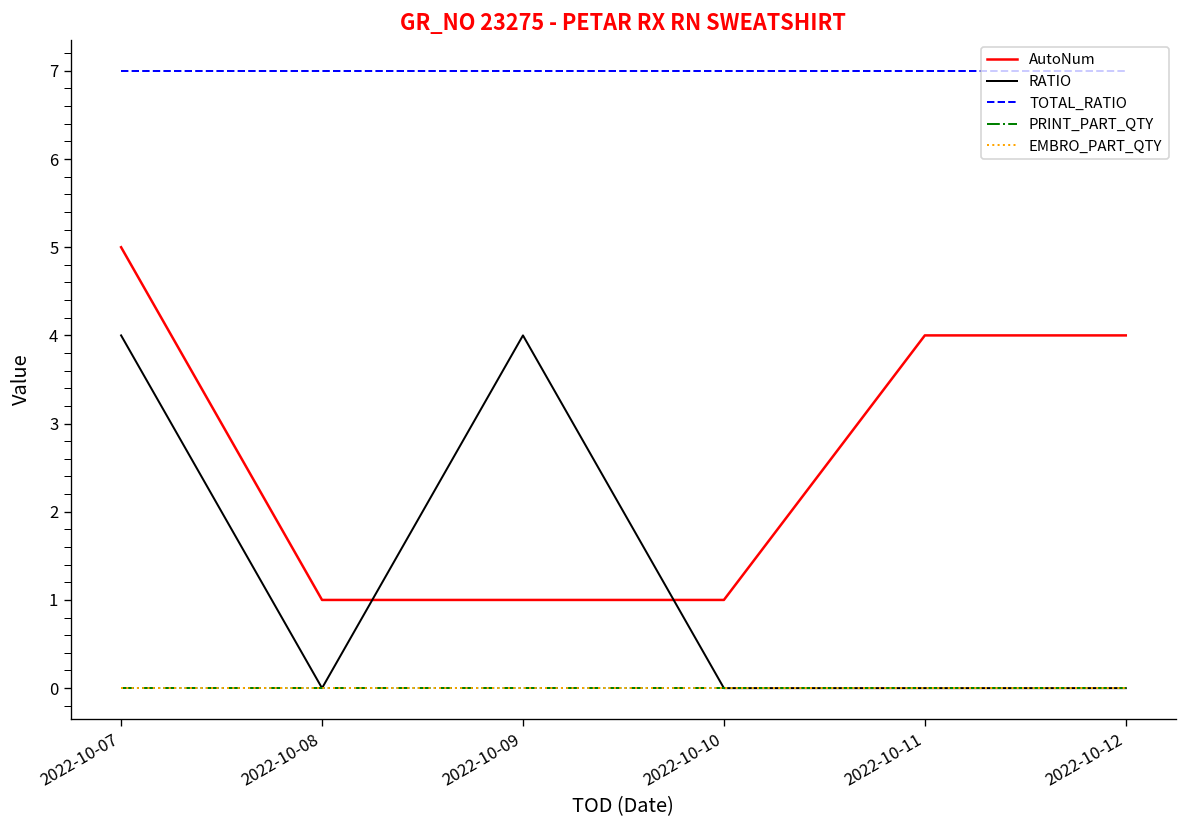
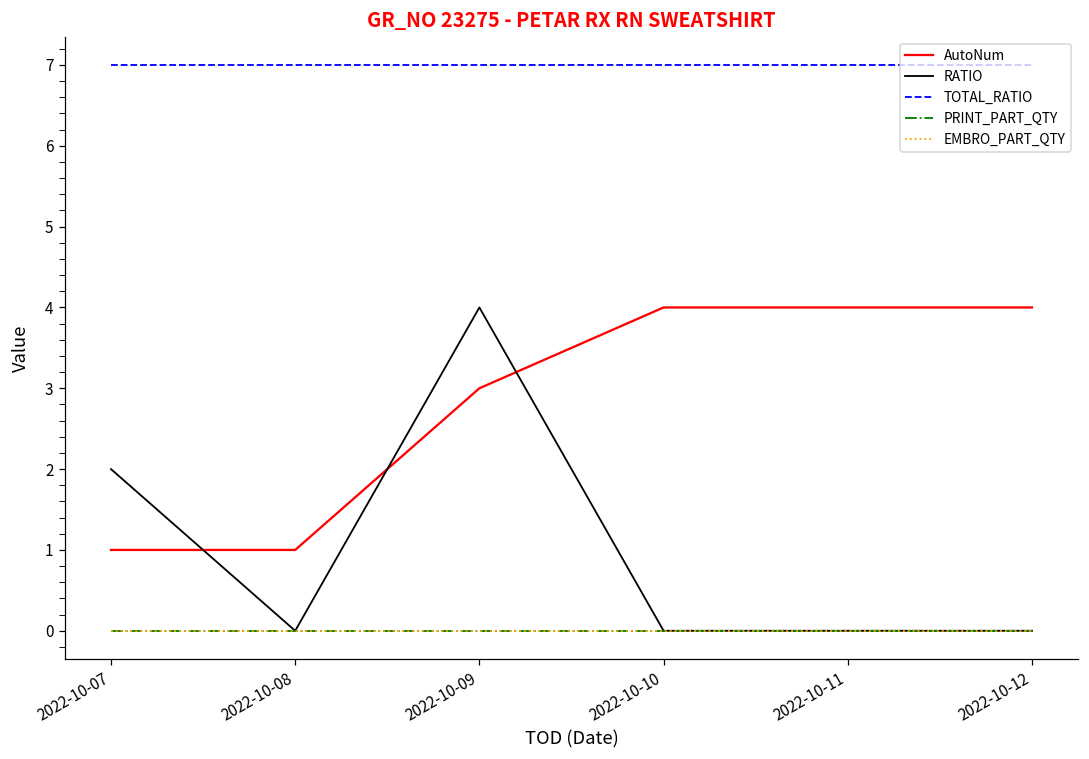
  {
    "AutoNum": {
-     "2022-10-07": 5,
+     "2022-10-07": 1,
      "2022-10-08": 1,
-     "2022-10-09": 1,
-     "2022-10-10": 1,
+     "2022-10-09": 3,
+     "2022-10-10": 4,
      "2022-10-11": 4,
      "2022-10-12": 4
    },
    "RATIO": {
-     "2022-10-07": 4,
+     "2022-10-07": 2,
      "2022-10-09": 4
    },
    "TOTAL_RATIO": {
      "2022-10-07": 7,
      "2022-10-08": 7,
      "2022-10-09": 7,
      "2022-10-10": 7,
      "2022-10-11": 7
    },
    "EMBRO_PART_QTY": {
      "2022-10-07": 0,
      "2022-10-09": 0
    }
  }
